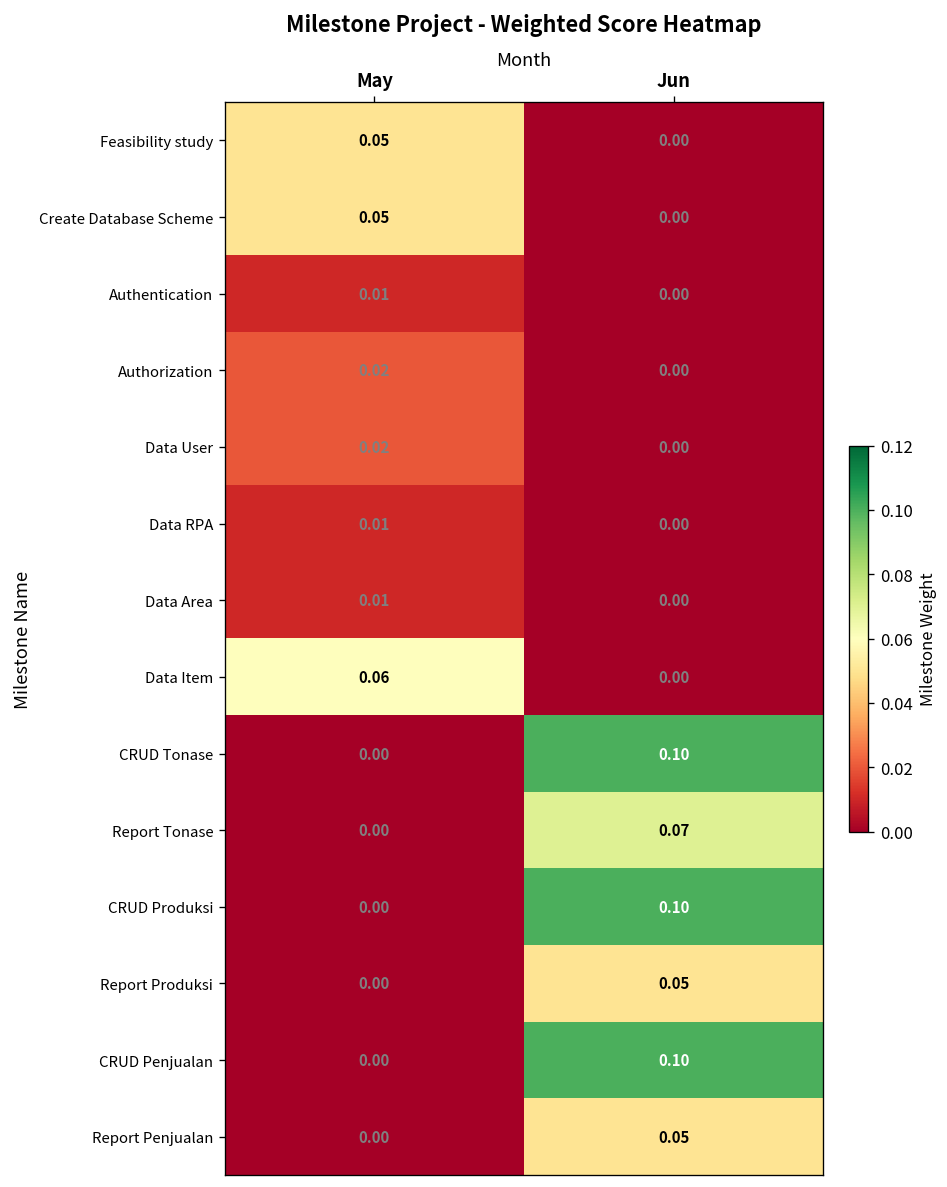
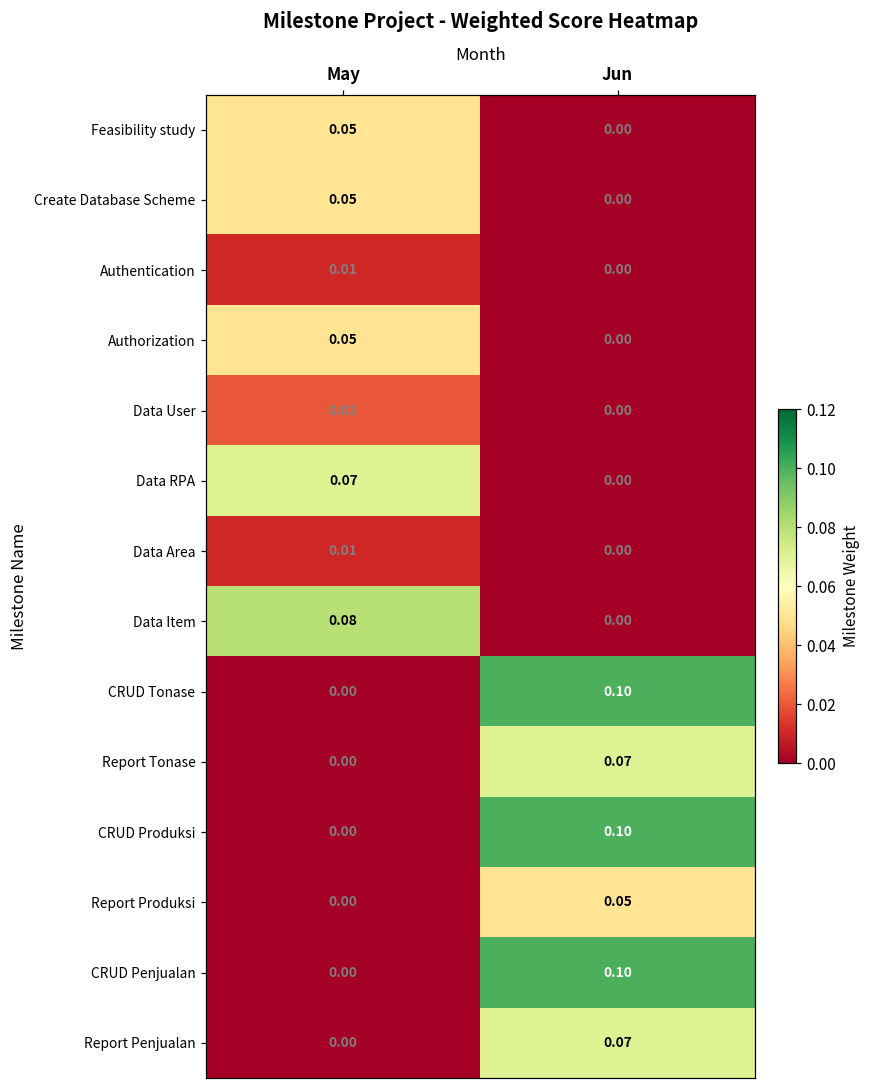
  {
    "Feasibility study": {
      "May": 0.05,
      "Jun": 0.00
    },
    "Create Database Scheme": {
      "May": 0.05,
      "Jun": 0.00
    },
    "Authentication": {
      "May": 0.01,
      "Jun": 0.00
    },
    "Authorization": {
-     "May": 0.02,
+     "May": 0.05,
      "Jun": 0.00
    },
    "Data User": {
      "May": 0.02,
      "Jun": 0.00
    },
    "Data RPA": {
-     "May": 0.01,
+     "May": 0.07,
      "Jun": 0.00
    },
    "Data Area": {
      "May": 0.01,
      "Jun": 0.00
    },
    "Data Item": {
-     "May": 0.06,
+     "May": 0.08,
      "Jun": 0.00
    },
    "CRUD Tonase": {
      "May": 0.00,
      "Jun": 0.10
    },
    "Report Tonase": {
      "May": 0.00,
      "Jun": 0.07
    },
    "CRUD Produksi": {
      "May": 0.00,
      "Jun": 0.10
    },
    "Report Produksi": {
      "May": 0.00,
      "Jun": 0.05
    },
    "CRUD Penjualan": {
      "May": 0.00,
      "Jun": 0.10
    },
    "Report Penjualan": {
      "May": 0.00,
-     "Jun": 0.05
+     "Jun": 0.07
    }
  }
